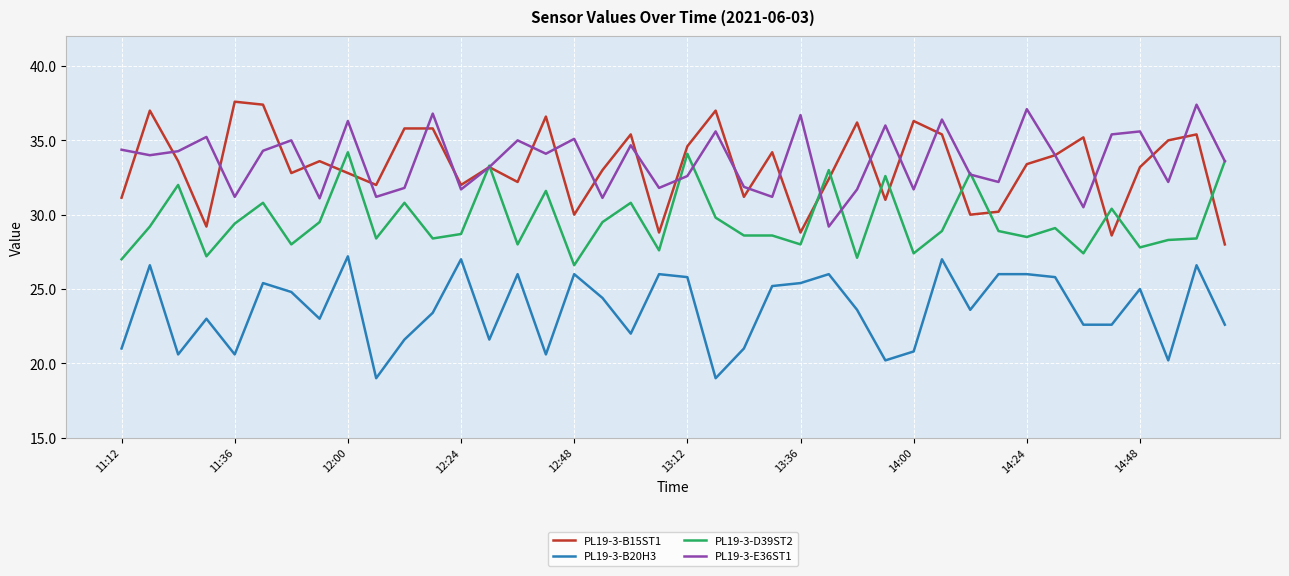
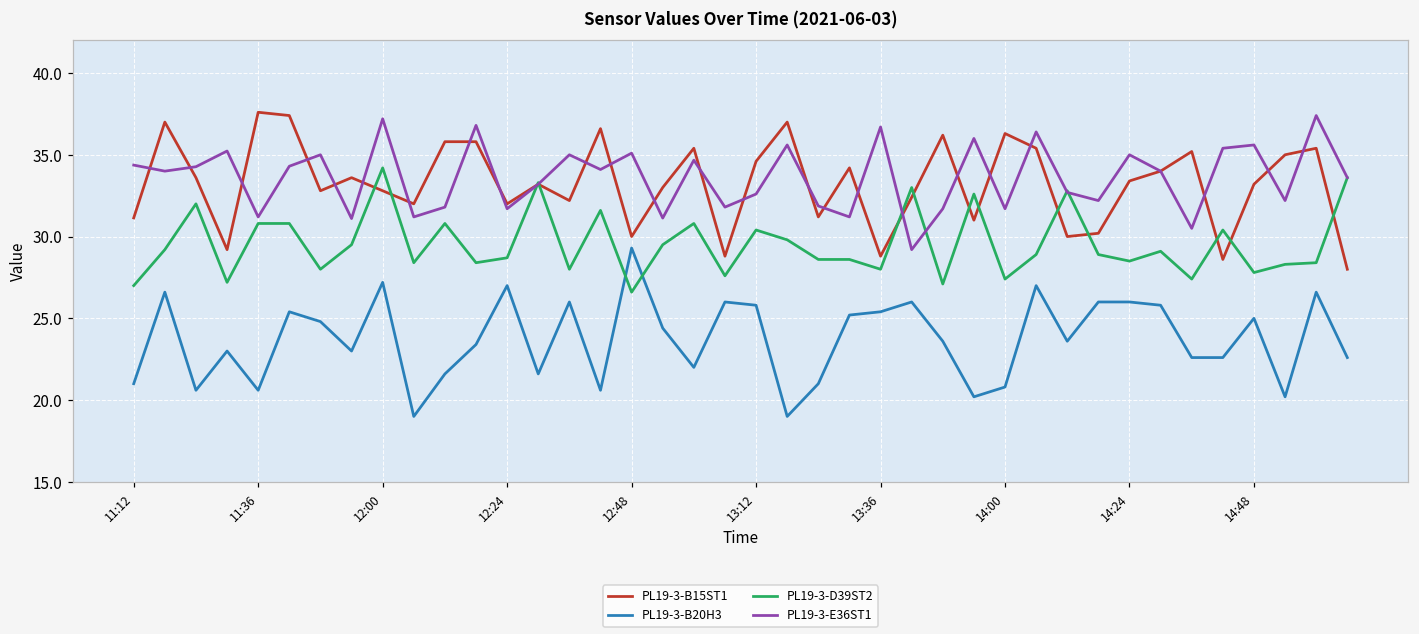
  {
    "PL19-3-B15ST1": {
      "11:12": 31.1,
      "11:36": 37.6,
      "12:00": 32.8,
      "12:24": 32.0,
      "12:48": 30.0,
      "13:12": 34.6,
      "13:36": 28.8,
      "14:00": 36.3,
      "14:24": 33.4,
      "14:48": 33.2
    },
    "PL19-3-B20H3": {
      "11:12": 21.0,
      "11:36": 20.6,
      "12:00": 27.2,
      "12:24": 27.0,
-     "12:48": 26.0,
+     "12:48": 29.3,
      "13:12": 25.8,
      "13:36": 25.4,
      "14:00": 20.8,
      "14:24": 26.0,
      "14:48": 25.0
    },
    "PL19-3-D39ST2": {
      "11:12": 27.0,
-     "11:36": 29.4,
+     "11:36": 30.8,
      "12:00": 34.2,
      "12:24": 28.7,
      "12:48": 26.6,
-     "13:12": 34.1,
+     "13:12": 30.4,
      "13:36": 28.0,
      "14:00": 27.4,
      "14:24": 28.5,
      "14:48": 27.8
    },
    "PL19-3-E36ST1": {
      "11:12": 34.4,
      "11:36": 31.2,
-     "12:00": 36.3,
+     "12:00": 37.2,
      "12:24": 31.7,
      "12:48": 35.1,
      "13:12": 32.6,
      "13:36": 36.7,
      "14:00": 31.7,
-     "14:24": 37.1,
+     "14:24": 35.0,
      "14:48": 35.6
    }
  }
